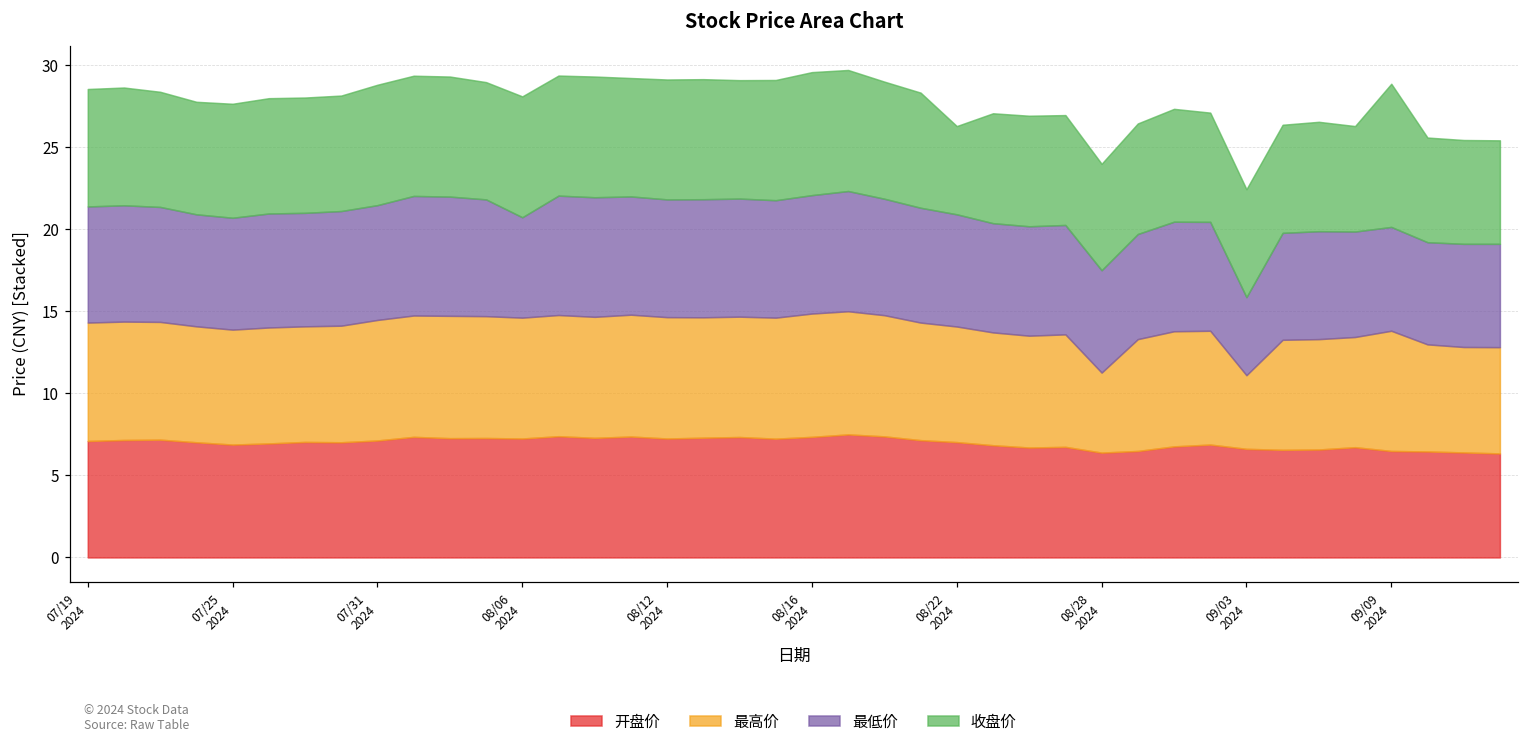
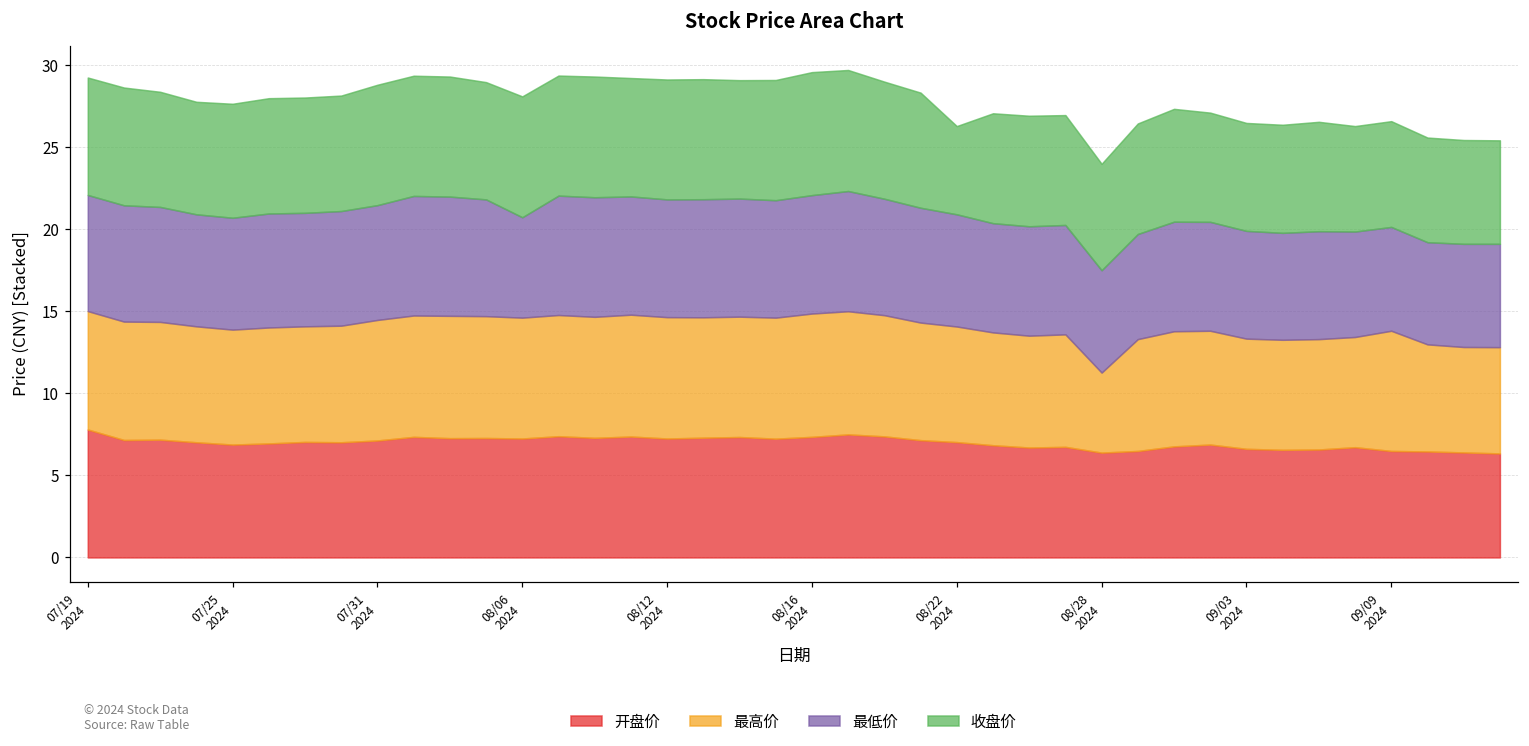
  {
    "开盘价": {
-     "07/19 2024": 7.1,
+     "07/19 2024": 7.8,
      "07/25 2024": 6.9,
      "07/31 2024": 7.1,
      "08/06 2024": 7.3,
      "08/12 2024": 7.3,
      "08/16 2024": 7.4,
      "08/22 2024": 7.0,
      "08/28 2024": 6.4,
      "09/03 2024": 6.6,
      "09/09 2024": 6.5
    },
    "最高价": {
      "07/19 2024": 7.2,
      "07/25 2024": 7.0,
      "07/31 2024": 7.4,
      "08/06 2024": 7.4,
      "08/12 2024": 7.4,
      "08/16 2024": 7.5,
      "08/22 2024": 7.1,
      "08/28 2024": 4.9,
-     "09/03 2024": 4.5,
+     "09/03 2024": 6.7,
      "09/09 2024": 7.3
    },
    "最低价": {
      "07/19 2024": 7.1,
      "07/25 2024": 6.8,
      "07/31 2024": 7.0,
      "08/06 2024": 6.1,
      "08/12 2024": 7.2,
      "08/16 2024": 7.2,
      "08/22 2024": 6.8,
      "08/28 2024": 6.2,
-     "09/03 2024": 4.8,
+     "09/03 2024": 6.6,
      "09/09 2024": 6.3
    },
    "收盘价": {
      "07/19 2024": 7.2,
      "07/25 2024": 6.9,
      "07/31 2024": 7.3,
      "08/06 2024": 7.4,
      "08/12 2024": 7.3,
      "08/16 2024": 7.5,
      "08/22 2024": 5.4,
      "08/28 2024": 6.5,
      "09/03 2024": 6.6,
-     "09/09 2024": 8.7
+     "09/09 2024": 6.4
    }
  }
